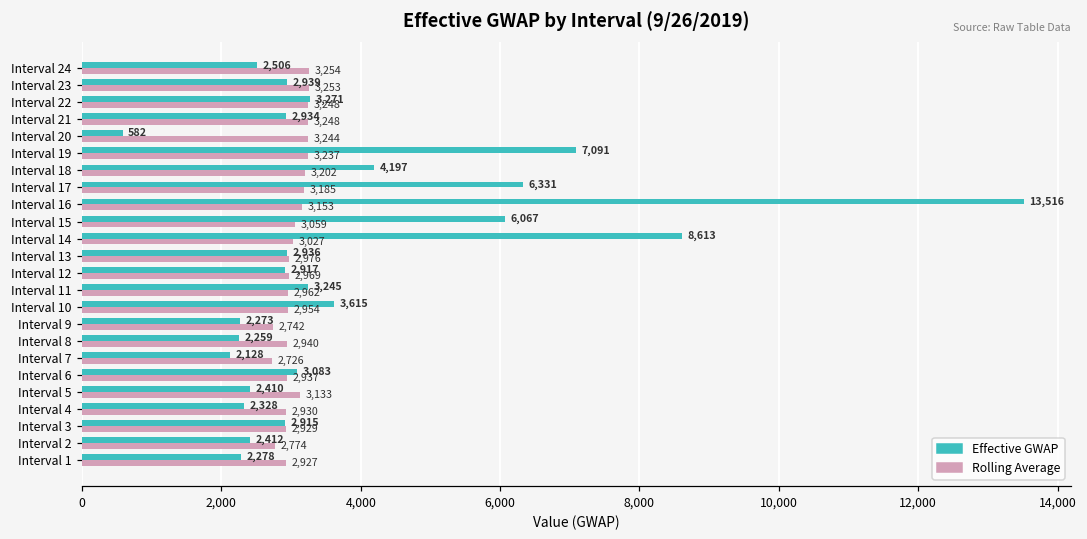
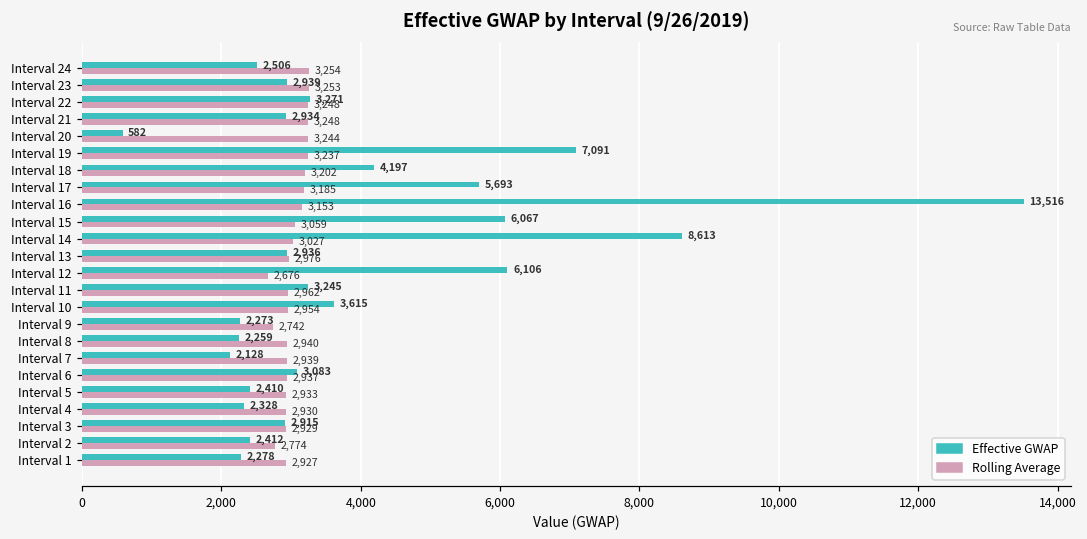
  {
    "Effective GWAP": {
      "Interval 24": "2,506",
      "Interval 23": "2,939",
      "Interval 21": "2,934",
      "Interval 20": "582",
      "Interval 19": "7,091",
      "Interval 18": "4,197",
-     "Interval 17": "6,331",
+     "Interval 17": "5,693",
      "Interval 16": "13,516",
      "Interval 15": "6,067",
      "Interval 14": "8,613",
-     "Interval 12": "2,917",
+     "Interval 12": "6,106",
      "Interval 11": "3,245",
      "Interval 10": "3,615",
      "Interval 9": "2,273",
      "Interval 8": "2,259",
      "Interval 7": "2,128",
      "Interval 5": "2,410",
      "Interval 4": "2,328",
      "Interval 2": "2,412",
      "Interval 1": "2,278"
    },
    "Rolling Average": {
      "Interval 24": "3,254",
      "Interval 23": "3,253",
      "Interval 21": "3,248",
      "Interval 20": "3,244",
      "Interval 19": "3,237",
      "Interval 18": "3,202",
      "Interval 17": "3,185",
      "Interval 16": "3,153",
      "Interval 15": "3,059",
      "Interval 14": "3,027",
-     "Interval 12": "2,969",
+     "Interval 12": "2,676",
      "Interval 11": "2,962",
      "Interval 10": "2,954",
      "Interval 9": "2,742",
      "Interval 8": "2,940",
-     "Interval 7": "2,726",
-     "Interval 5": "3,133",
+     "Interval 7": "2,939",
+     "Interval 5": "2,933",
      "Interval 4": "2,930",
      "Interval 2": "2,774",
      "Interval 1": "2,927"
    }
  }
